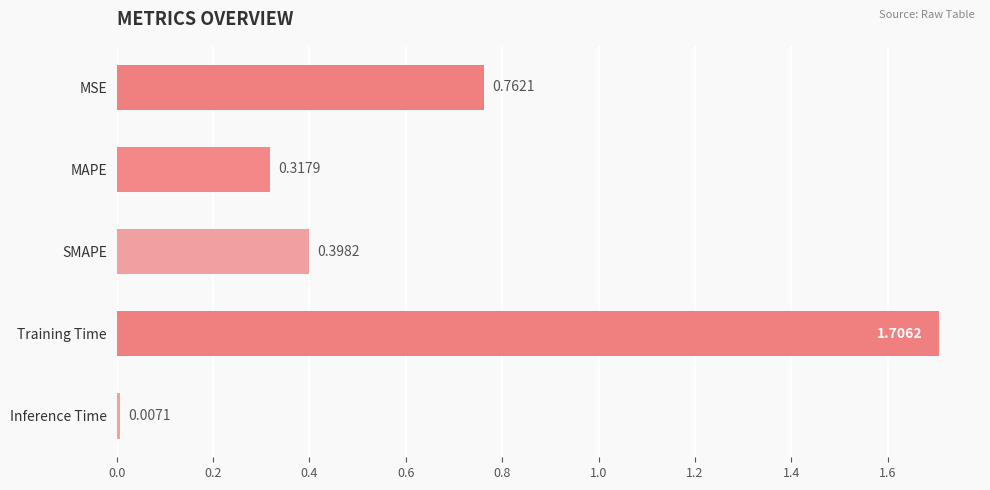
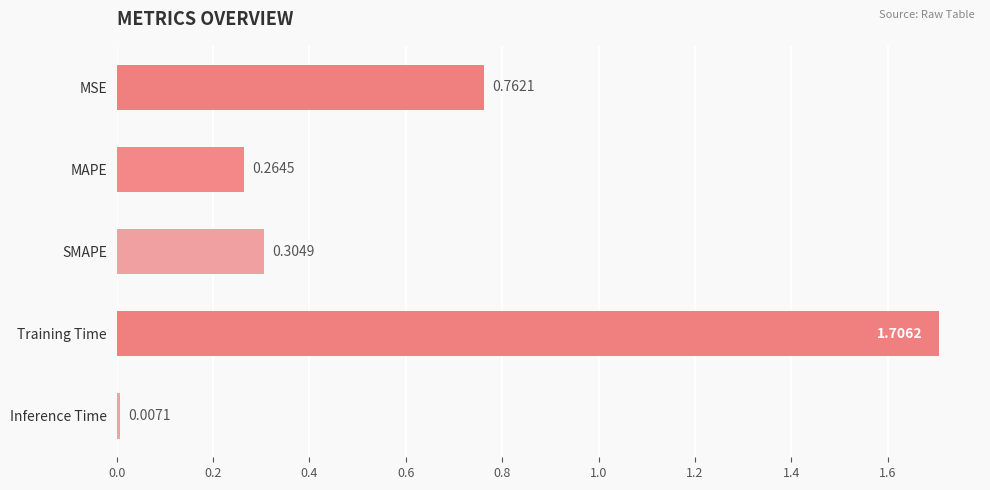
  {
    "MSE": 0.7621,
-   "MAPE": 0.3179,
-   "SMAPE": 0.3982,
+   "MAPE": 0.2645,
+   "SMAPE": 0.3049,
    "Training Time": 1.7062,
    "Inference Time": 0.0071
  }
